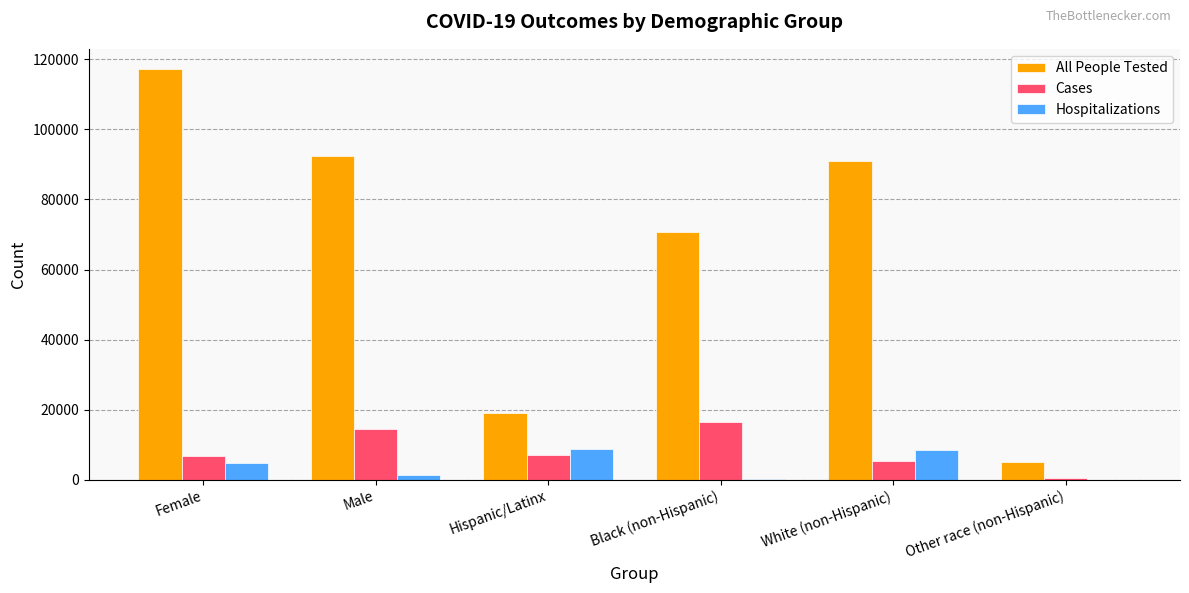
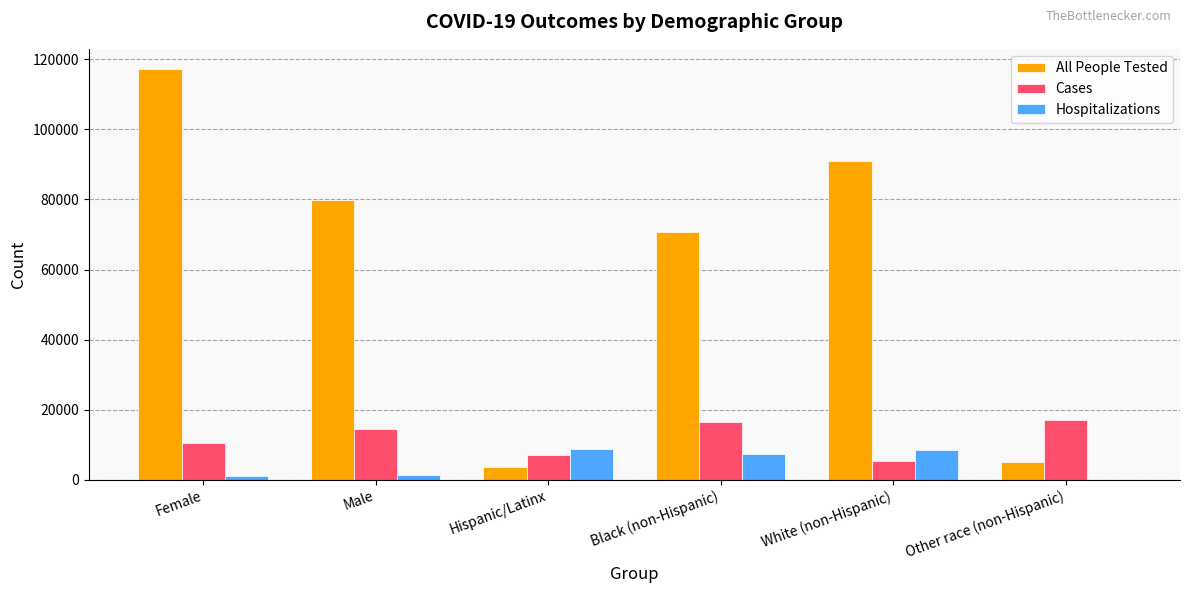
  {
    "All People Tested": {
      "Female": 117000,
-     "Male": 92000,
-     "Hispanic/Latinx": 19000,
+     "Male": 80000,
+     "Hispanic/Latinx": 4000,
      "Black (non-Hispanic)": 71000,
      "White (non-Hispanic)": 91000,
      "Other race (non-Hispanic)": 5000
    },
    "Cases": {
-     "Female": 7000,
+     "Female": 11000,
      "Male": 14000,
      "Hispanic/Latinx": 7000,
      "Black (non-Hispanic)": 17000,
      "White (non-Hispanic)": 5000,
-     "Other race (non-Hispanic)": 1000
+     "Other race (non-Hispanic)": 17000
    },
    "Hospitalizations": {
-     "Female": 5000,
+     "Female": 1000,
      "Male": 1000,
      "Hispanic/Latinx": 9000,
-     "Black (non-Hispanic)": 0,
+     "Black (non-Hispanic)": 7000,
      "White (non-Hispanic)": 8000
    }
  }
